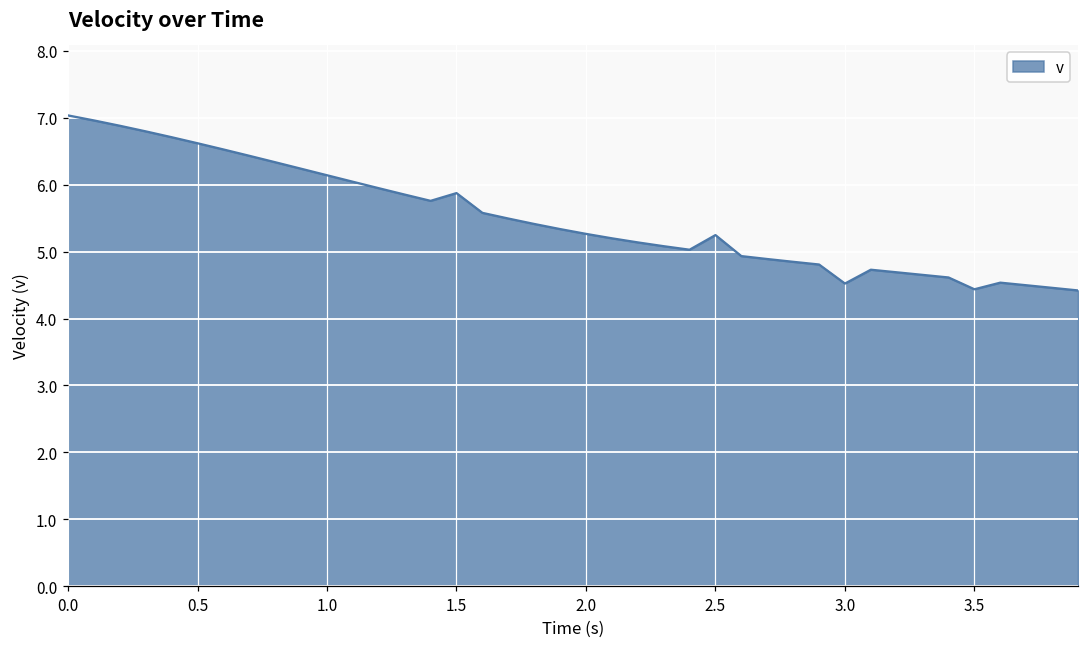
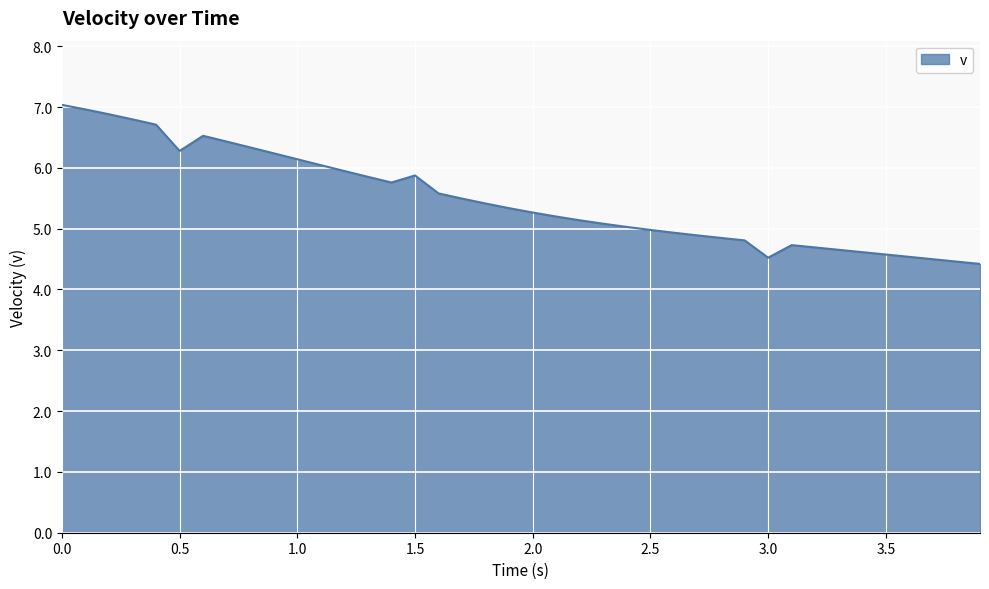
  {
    "0.0": 7.0,
-   "0.5": 6.6,
+   "0.5": 6.3,
    "1.0": 6.1,
    "1.5": 5.9,
    "2.0": 5.3,
-   "2.5": 5.2,
+   "2.5": 5.0,
    "3.0": 4.5,
-   "3.5": 4.4
+   "3.5": 4.6
  }
